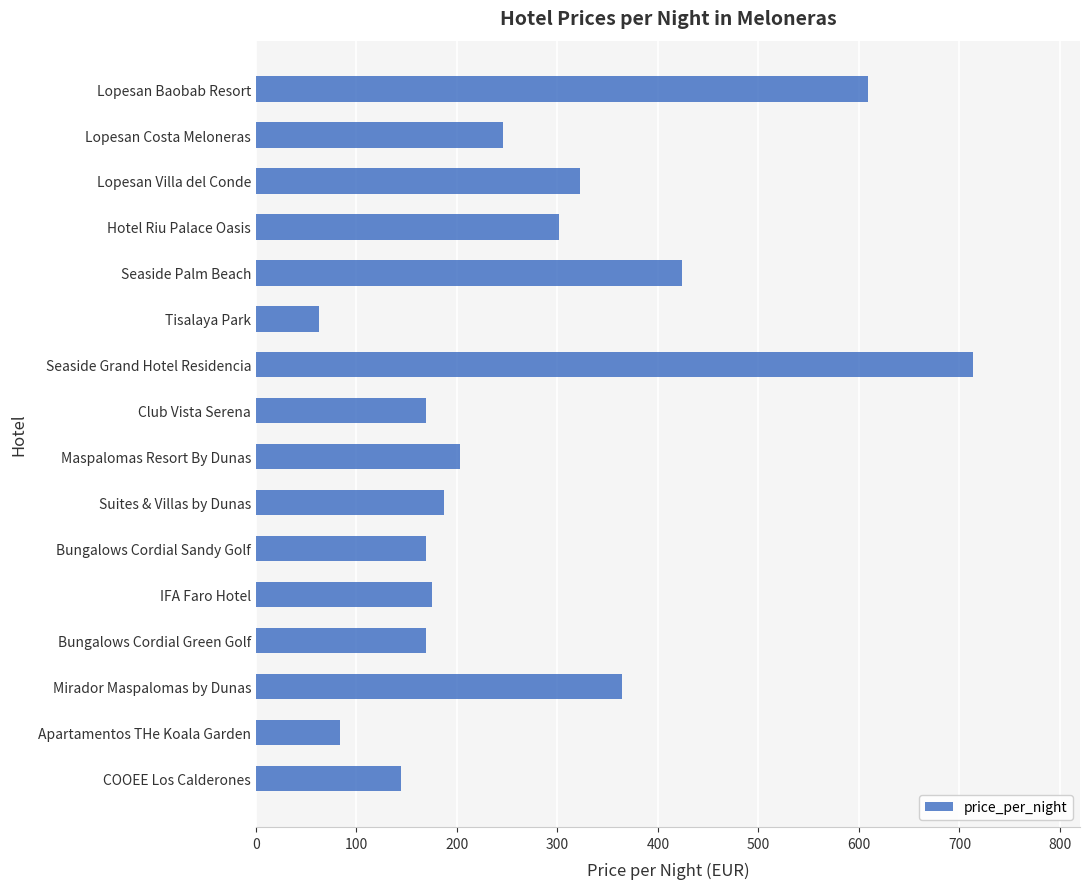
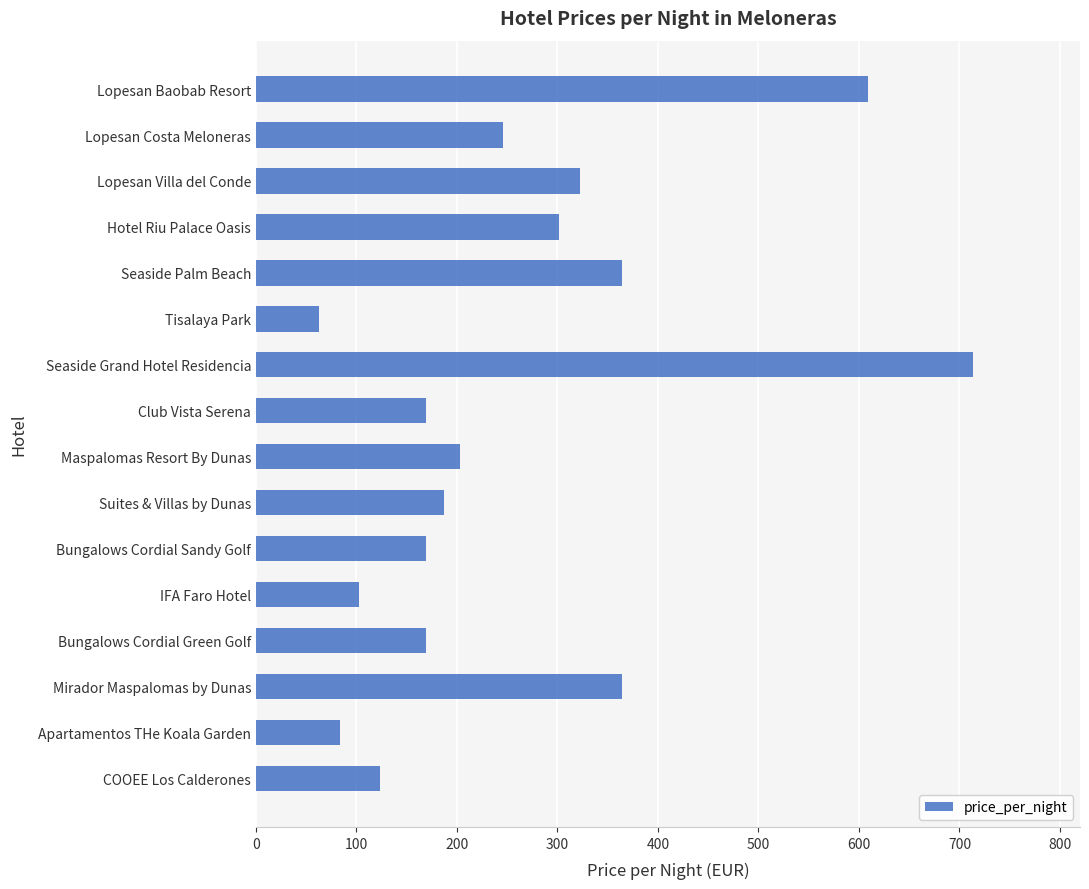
  {
    "Lopesan Baobab Resort": 609,
    "Lopesan Costa Meloneras": 246,
    "Lopesan Villa del Conde": 322,
    "Hotel Riu Palace Oasis": 302,
-   "Seaside Palm Beach": 424,
+   "Seaside Palm Beach": 364,
    "Tisalaya Park": 63,
    "Seaside Grand Hotel Residencia": 713,
    "Club Vista Serena": 169,
    "Maspalomas Resort By Dunas": 203,
    "Suites & Villas by Dunas": 187,
    "Bungalows Cordial Sandy Golf": 169,
-   "IFA Faro Hotel": 175,
+   "IFA Faro Hotel": 103,
    "Bungalows Cordial Green Golf": 169,
    "Mirador Maspalomas by Dunas": 364,
    "Apartamentos THe Koala Garden": 84,
-   "COOEE Los Calderones": 144
+   "COOEE Los Calderones": 123
  }
